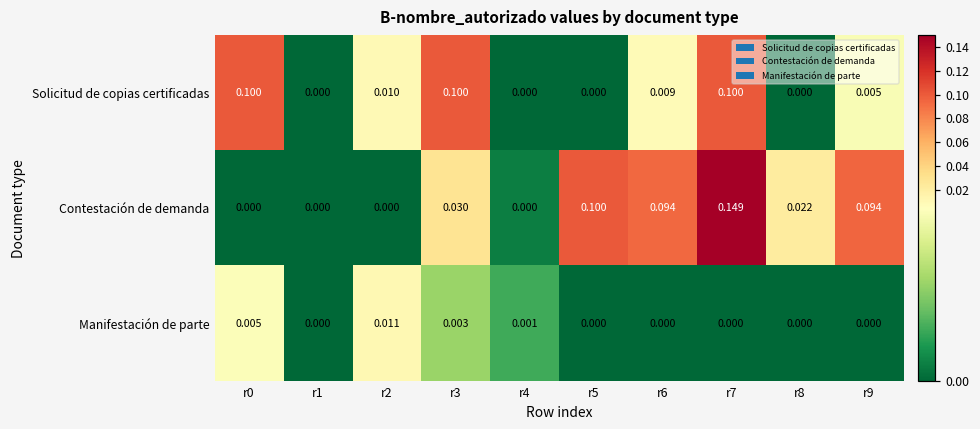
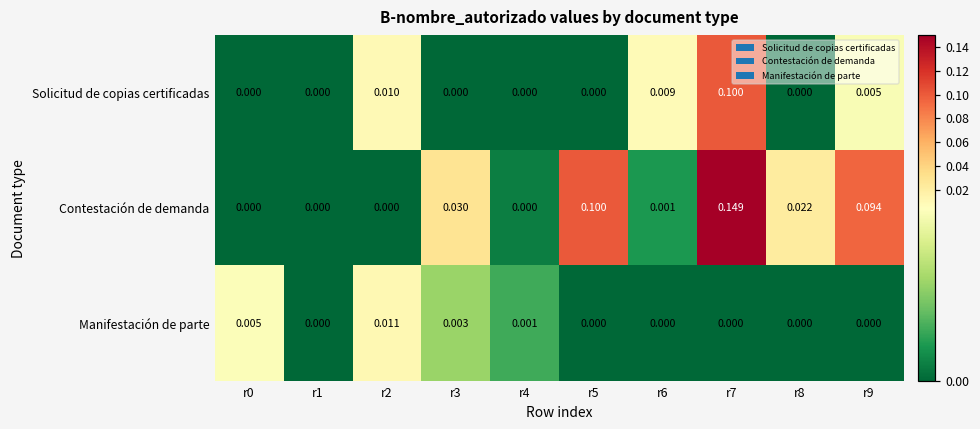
  {
    "Solicitud de copias certificadas": {
-     "r0": 0.100,
+     "r0": 0.000,
      "r1": 0.000,
      "r2": 0.010,
-     "r3": 0.100,
+     "r3": 0.000,
      "r4": 0.000,
      "r5": 0.000,
      "r6": 0.009,
      "r7": 0.100,
      "r8": 0.000,
      "r9": 0.005
    },
    "Contestación de demanda": {
      "r0": 0.000,
      "r1": 0.000,
      "r2": 0.000,
      "r3": 0.030,
      "r4": 0.000,
      "r5": 0.100,
-     "r6": 0.094,
+     "r6": 0.001,
      "r7": 0.149,
      "r8": 0.022,
      "r9": 0.094
    },
    "Manifestación de parte": {
      "r0": 0.005,
      "r1": 0.000,
      "r2": 0.011,
      "r3": 0.003,
      "r4": 0.001,
      "r5": 0.000,
      "r6": 0.000,
      "r7": 0.000,
      "r8": 0.000,
      "r9": 0.000
    }
  }
